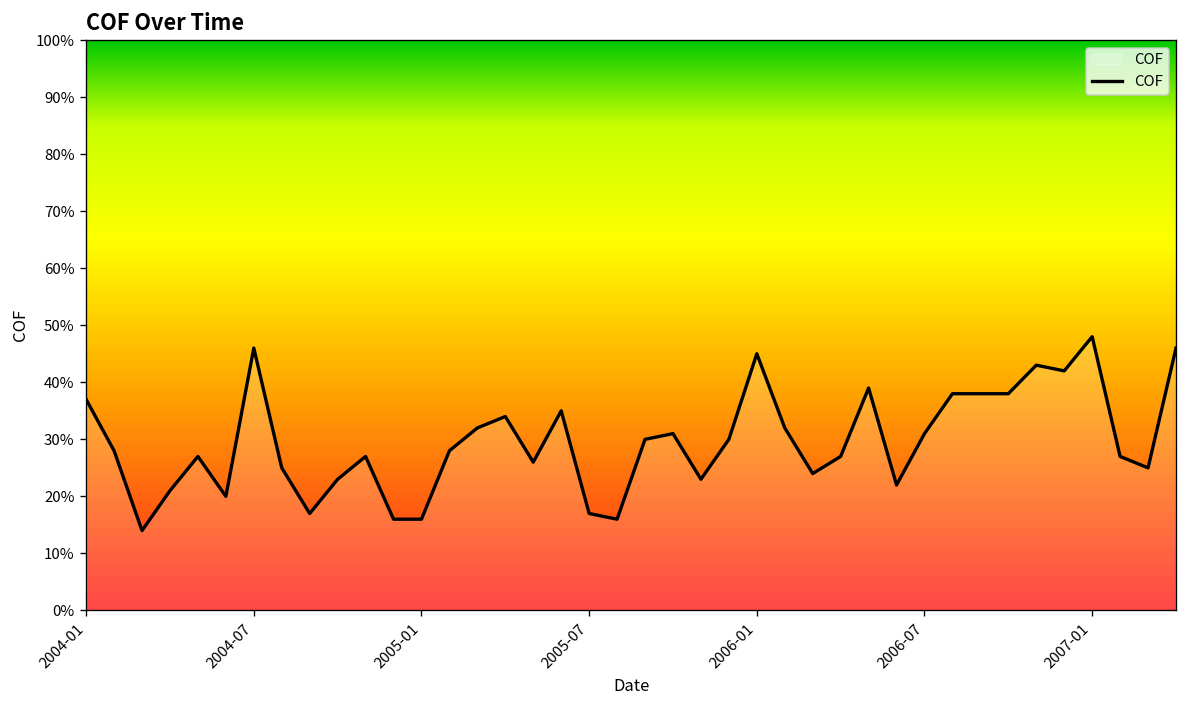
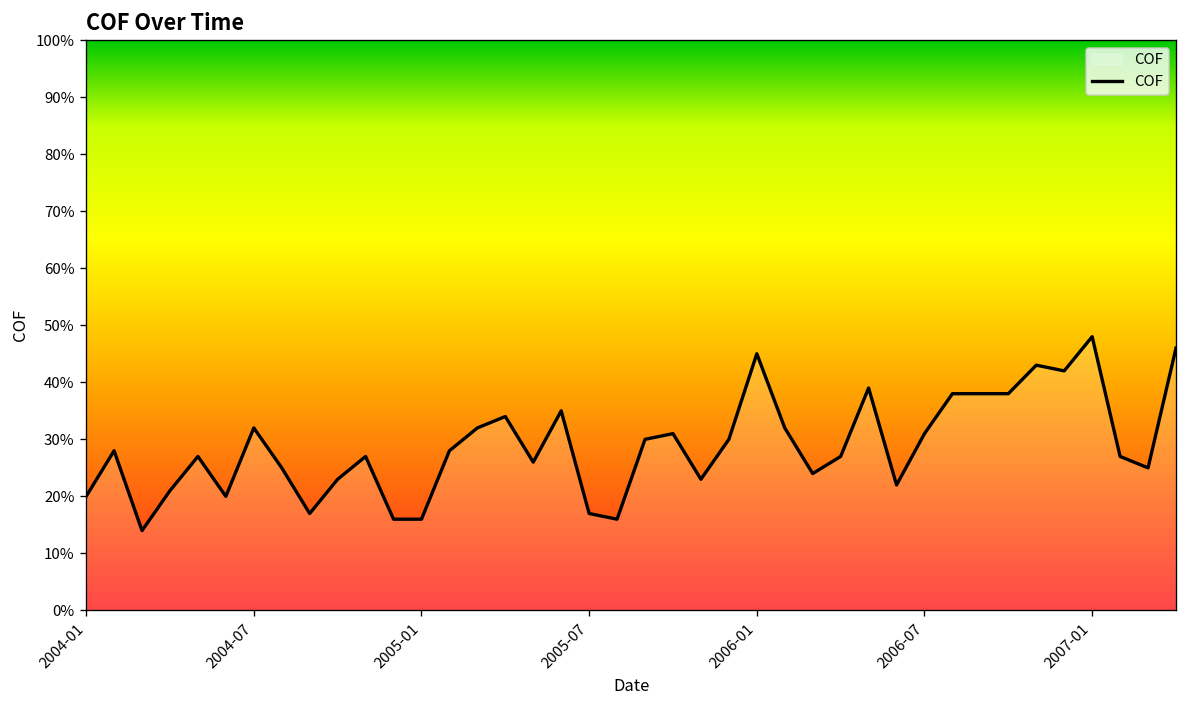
  {
-   "2004-01": "37%",
-   "2004-07": "46%",
+   "2004-01": "20%",
+   "2004-07": "32%",
    "2005-01": "16%",
    "2005-07": "17%",
    "2006-01": "45%",
    "2006-07": "31%",
    "2007-01": "48%"
  }
